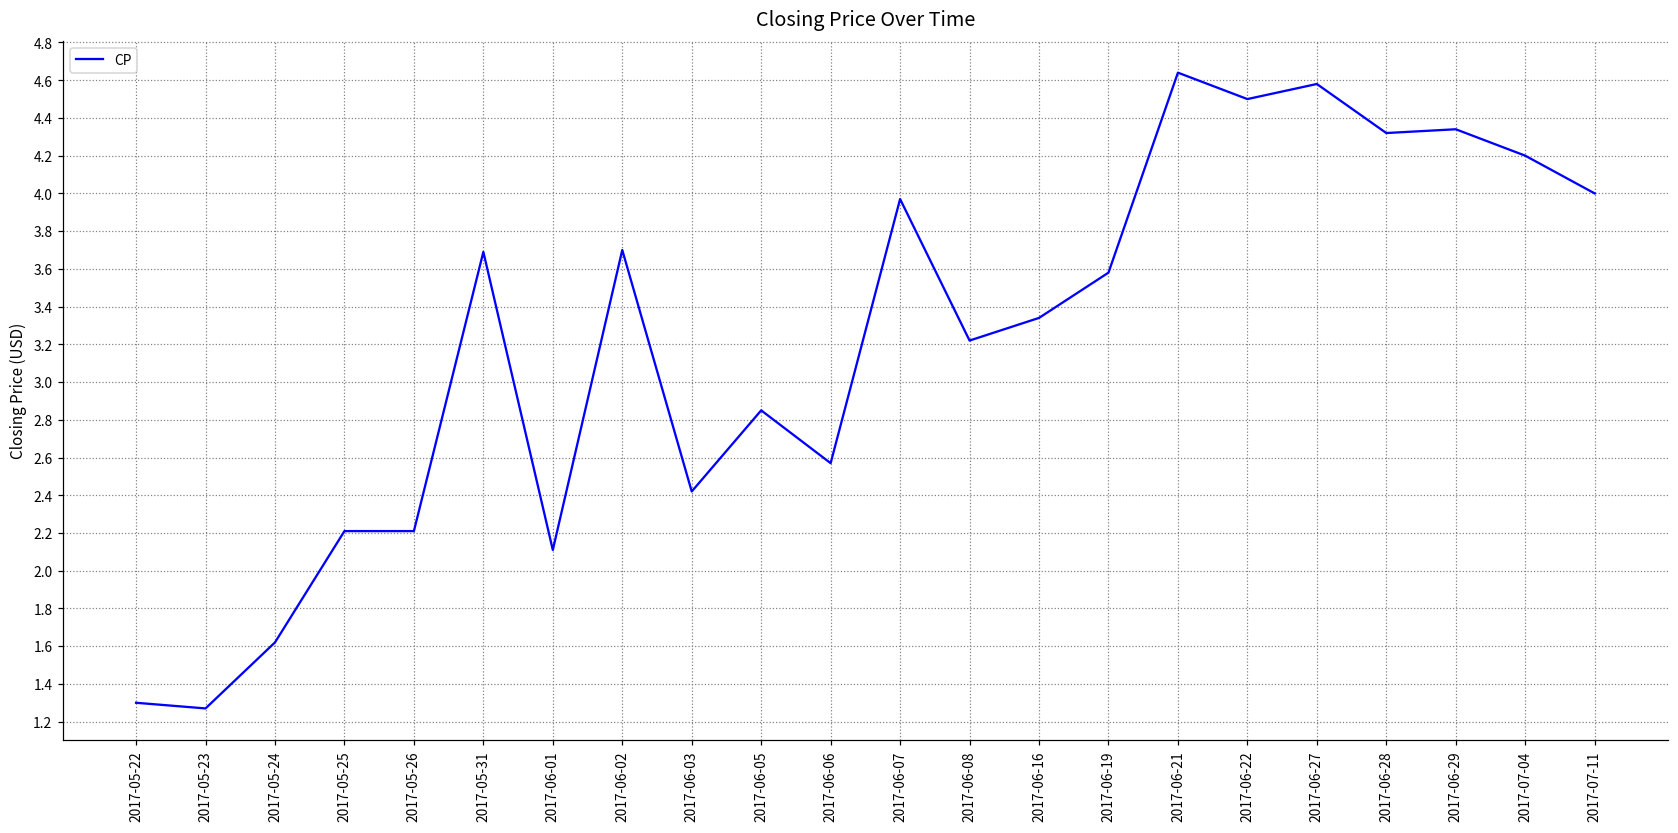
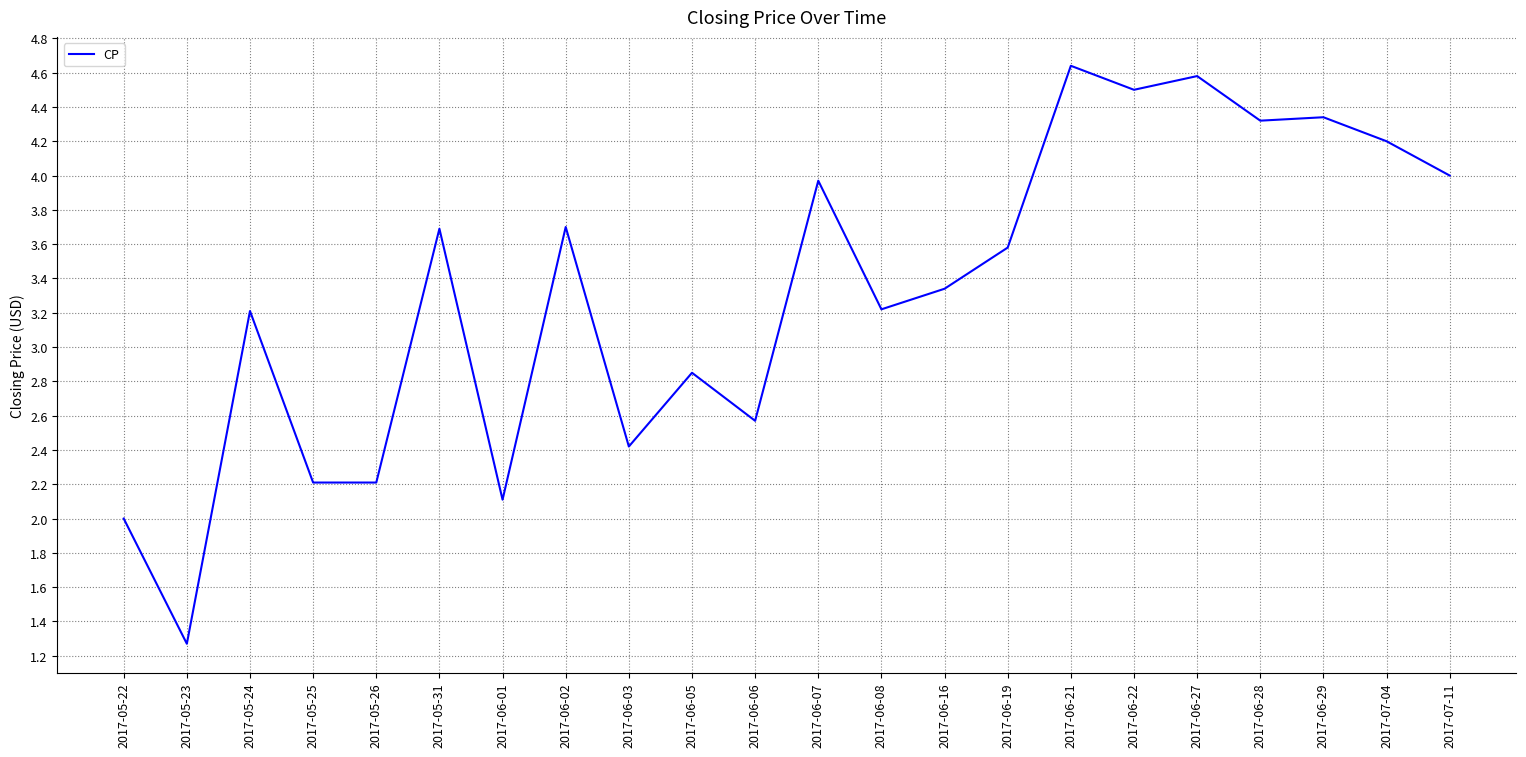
  {
-   "2017-05-22": 1.3,
+   "2017-05-22": 2.0,
    "2017-05-23": 1.27,
-   "2017-05-24": 1.62,
+   "2017-05-24": 3.21,
    "2017-05-25": 2.21,
    "2017-05-26": 2.21,
    "2017-05-31": 3.69,
    "2017-06-01": 2.11,
    "2017-06-02": 3.70,
    "2017-06-03": 2.42,
    "2017-06-05": 2.85,
    "2017-06-06": 2.57,
    "2017-06-07": 3.97,
    "2017-06-08": 3.22,
    "2017-06-16": 3.34,
    "2017-06-19": 3.58,
    "2017-06-21": 4.64,
    "2017-06-22": 4.50,
    "2017-06-27": 4.58,
    "2017-06-28": 4.32,
    "2017-06-29": 4.34,
    "2017-07-04": 4.20,
    "2017-07-11": 4.00
  }
